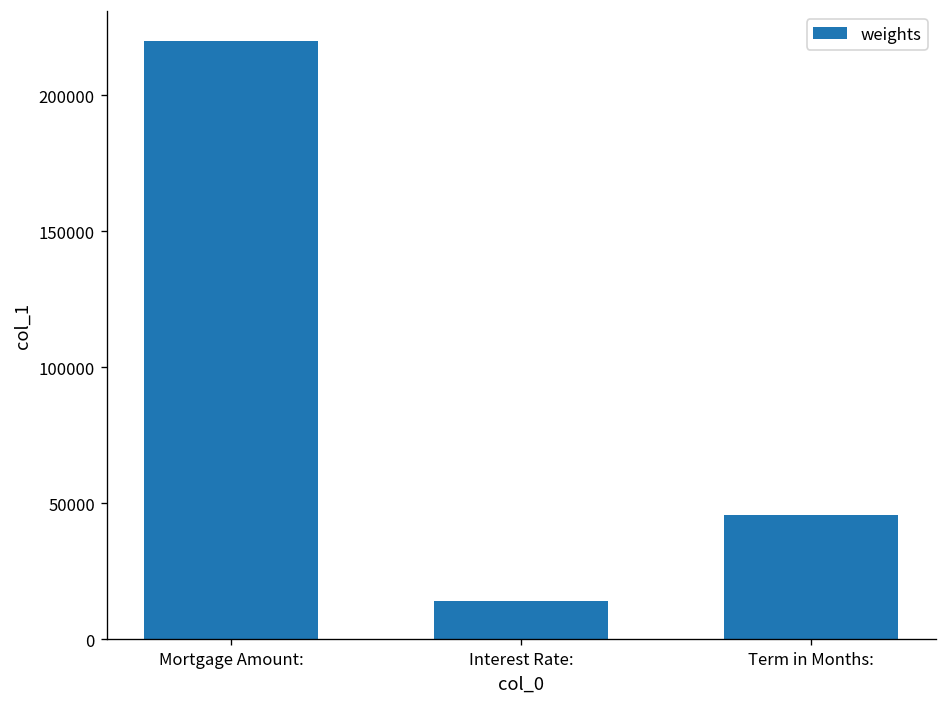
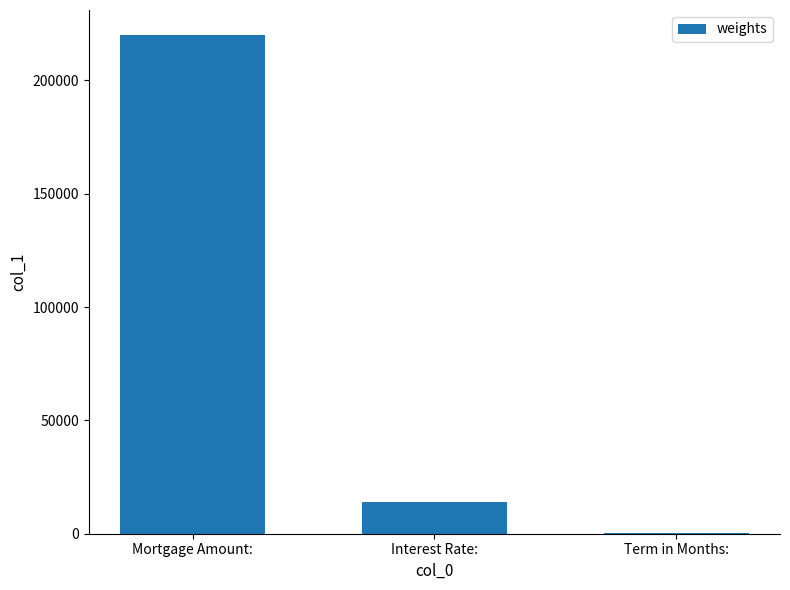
  {
    "Mortgage Amount:": 220000,
    "Interest Rate:": 14000,
-   "Term in Months:": 46000
+   "Term in Months:": 0
  }
